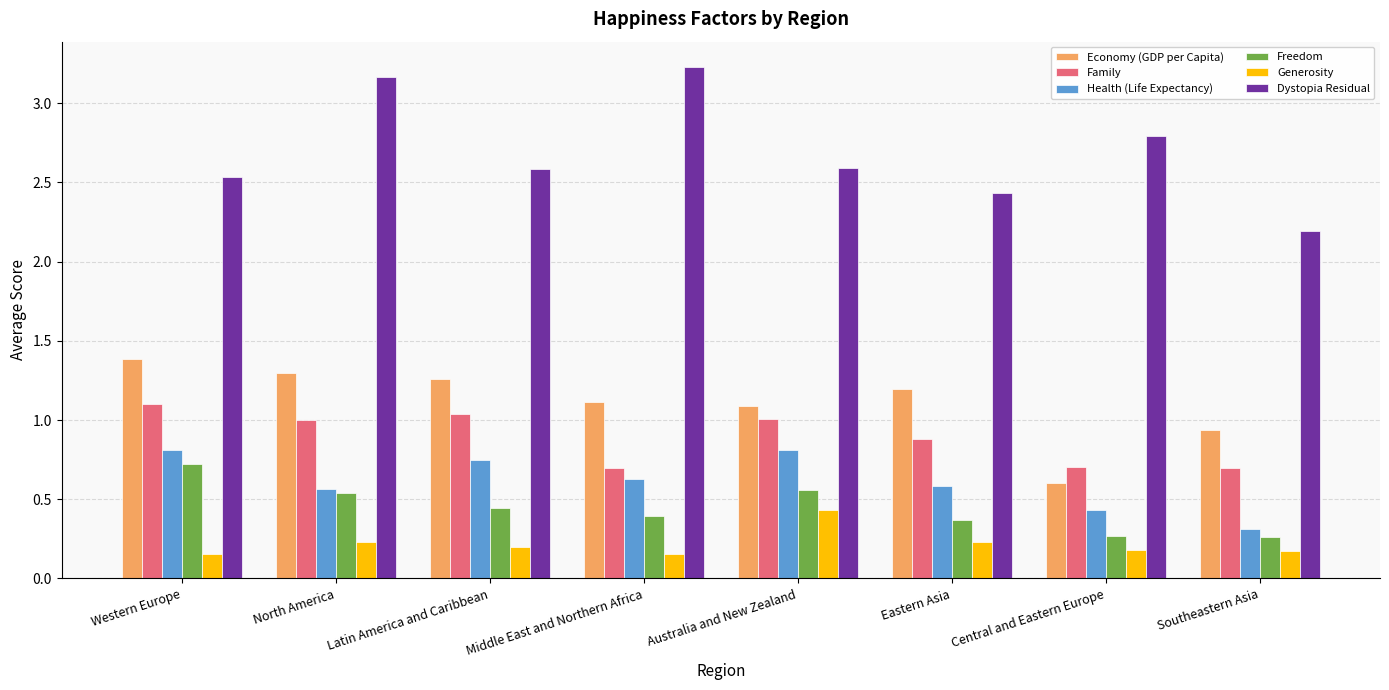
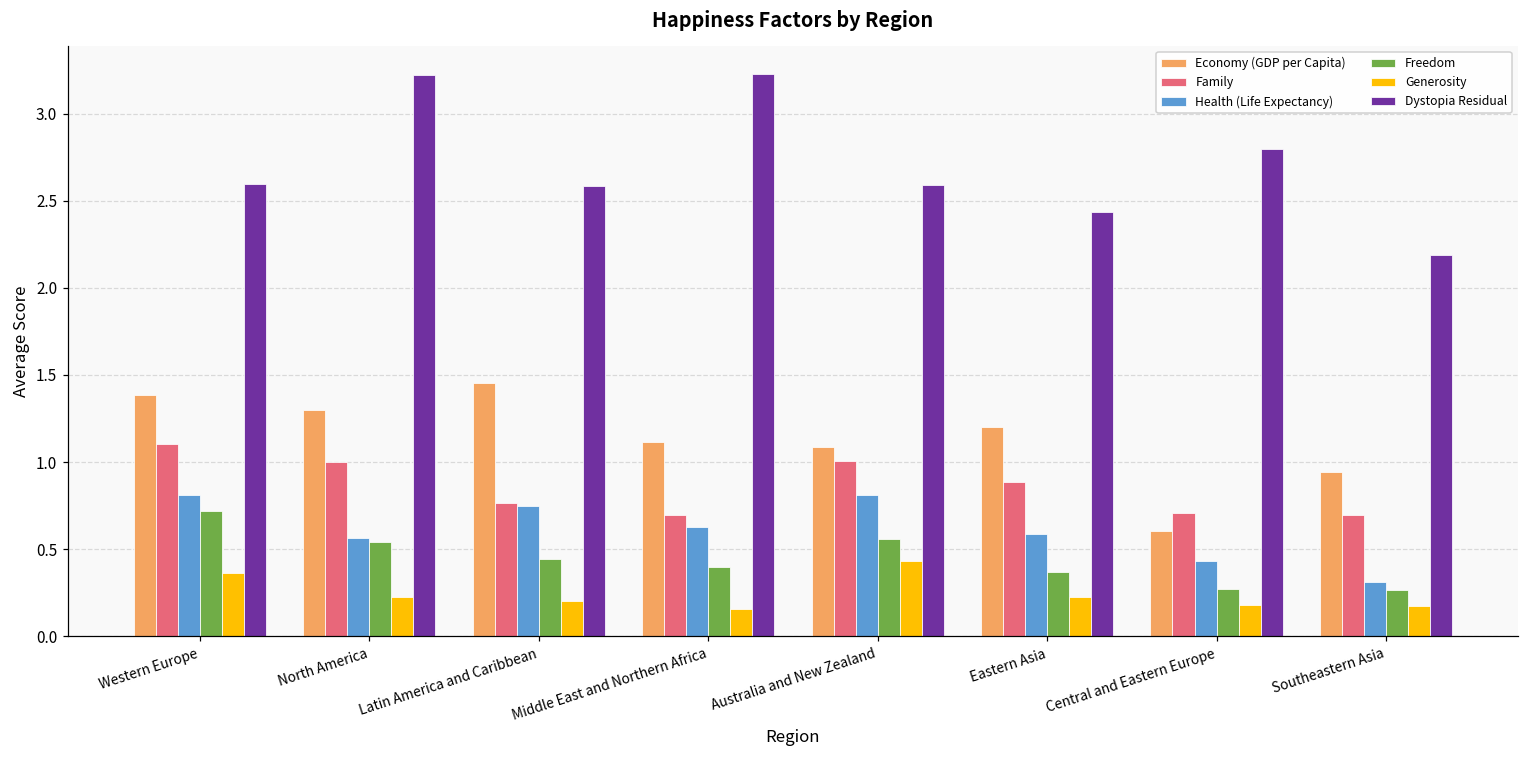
  {
    "Economy (GDP per Capita)": {
      "Western Europe": 1.38,
      "North America": 1.30,
-     "Latin America and Caribbean": 1.26,
+     "Latin America and Caribbean": 1.45,
      "Middle East and Northern Africa": 1.11,
      "Australia and New Zealand": 1.09,
      "Eastern Asia": 1.20,
      "Central and Eastern Europe": 0.60,
      "Southeastern Asia": 0.94
    },
    "Family": {
      "Western Europe": 1.10,
      "North America": 1.00,
-     "Latin America and Caribbean": 1.04,
+     "Latin America and Caribbean": 0.77,
      "Middle East and Northern Africa": 0.70,
      "Australia and New Zealand": 1.01,
      "Eastern Asia": 0.88,
      "Central and Eastern Europe": 0.71,
      "Southeastern Asia": 0.70
    },
    "Health (Life Expectancy)": {
      "Western Europe": 0.81,
      "North America": 0.56,
      "Latin America and Caribbean": 0.75,
      "Middle East and Northern Africa": 0.63,
      "Australia and New Zealand": 0.81,
      "Eastern Asia": 0.58,
      "Central and Eastern Europe": 0.43,
      "Southeastern Asia": 0.31
    },
    "Freedom": {
      "Western Europe": 0.72,
      "North America": 0.54,
      "Latin America and Caribbean": 0.44,
      "Middle East and Northern Africa": 0.40,
      "Australia and New Zealand": 0.56,
      "Eastern Asia": 0.37,
      "Central and Eastern Europe": 0.27,
      "Southeastern Asia": 0.26
    },
    "Generosity": {
-     "Western Europe": 0.15,
+     "Western Europe": 0.36,
      "North America": 0.23,
      "Latin America and Caribbean": 0.20,
      "Middle East and Northern Africa": 0.16,
      "Australia and New Zealand": 0.43,
      "Eastern Asia": 0.23,
      "Central and Eastern Europe": 0.18,
      "Southeastern Asia": 0.18
    },
    "Dystopia Residual": {
-     "Western Europe": 2.53,
-     "North America": 3.17,
+     "Western Europe": 2.60,
+     "North America": 3.22,
      "Latin America and Caribbean": 2.58,
      "Middle East and Northern Africa": 3.23,
      "Australia and New Zealand": 2.59,
      "Eastern Asia": 2.43,
      "Central and Eastern Europe": 2.80,
      "Southeastern Asia": 2.19
    }
  }
